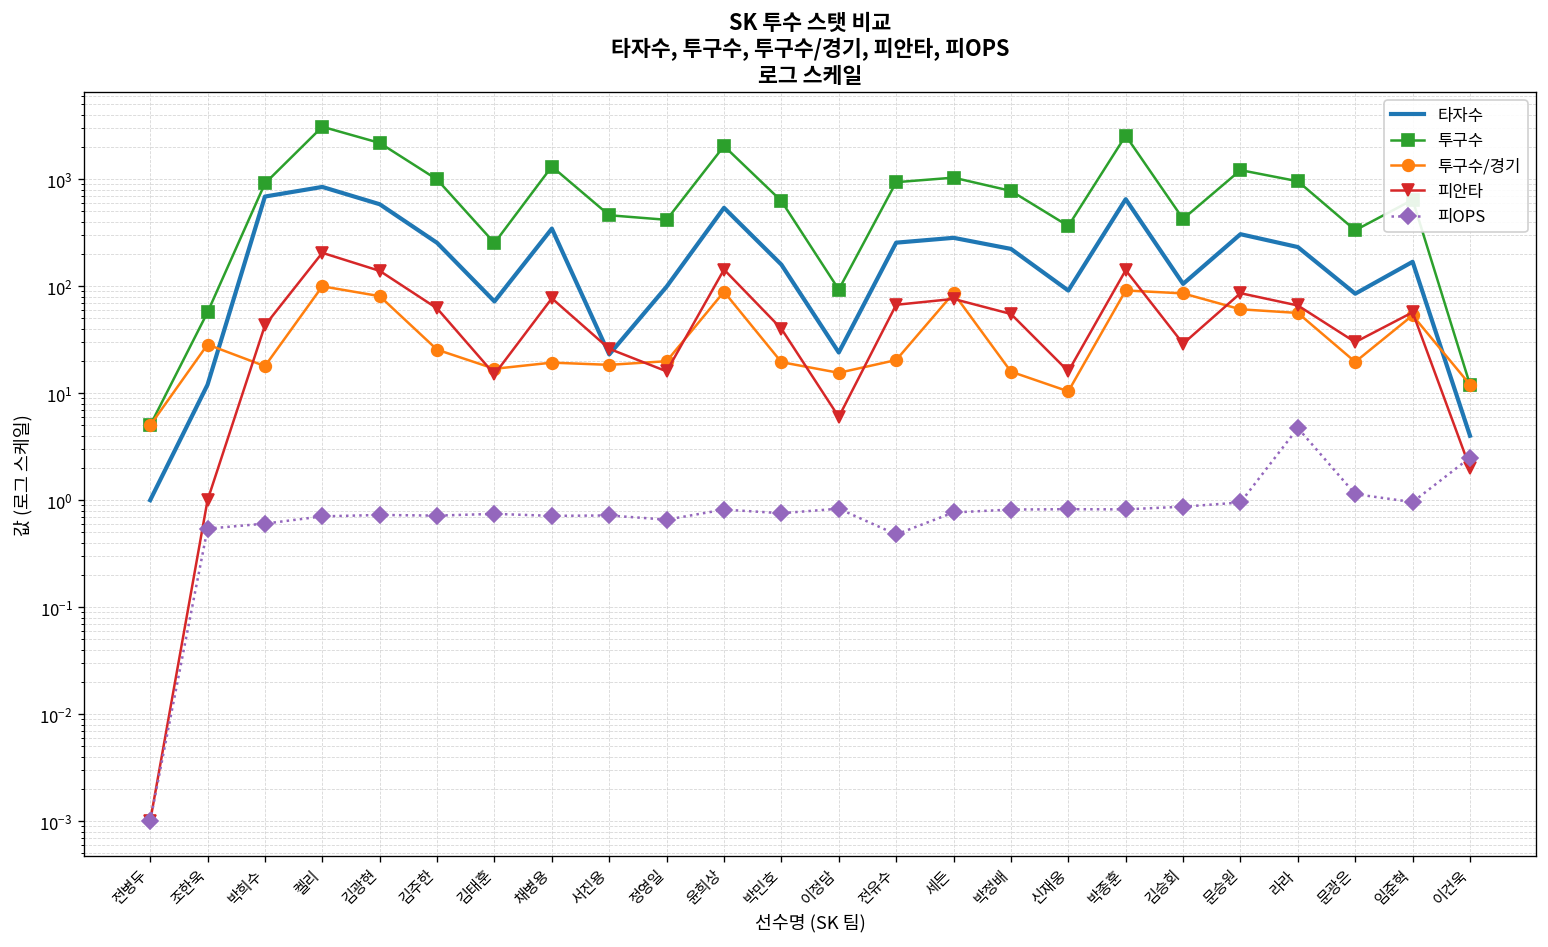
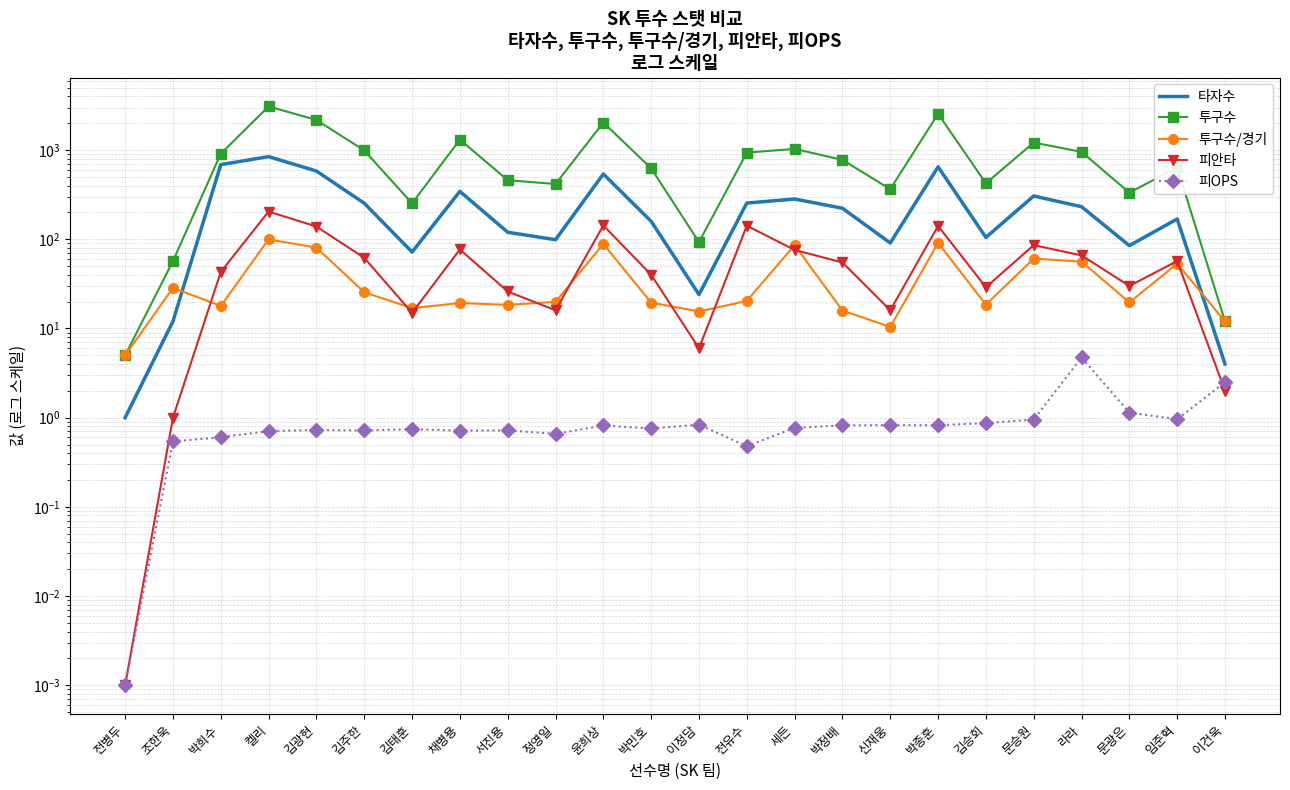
  {
    "타자수": {
      "전병두": 1,
      "조한욱": 12,
      "박희수": 700,
      "켈리": 800,
      "김광현": 600,
      "김주한": 250,
      "김태훈": 70,
      "채병용": 350,
-     "서진용": 23,
+     "서진용": 120,
      "정영일": 100,
      "윤희상": 500,
      "박민호": 160,
      "이정담": 24,
      "전유수": 260,
      "세든": 280,
      "박정배": 220,
      "신재웅": 90,
      "박종훈": 700,
      "김승회": 110,
      "문승원": 310,
      "라라": 230,
      "문광은": 90,
      "임준혁": 170,
      "이건욱": 4
    },
    "투구수": {
      "조한욱": 60,
      "박희수": 900,
      "켈리": 3100,
      "김광현": 2200,
      "김주한": 1000,
      "김태훈": 250,
      "채병용": 1300,
      "서진용": 500,
      "정영일": 400,
      "윤희상": 2000,
      "박민호": 600,
      "이정담": 90,
      "전유수": 900,
      "세든": 1000,
      "박정배": 800,
      "신재웅": 370,
      "박종훈": 2600,
      "김승회": 400,
      "문승원": 1200,
      "라라": 1000,
      "문광은": 330
    },
    "투구수/경기": {
      "조한욱": 29,
      "박희수": 18,
      "켈리": 100,
      "김광현": 80,
      "김주한": 26,
      "김태훈": 17,
      "채병용": 19,
      "서진용": 18,
      "정영일": 20,
      "윤희상": 90,
      "박민호": 20,
      "이정담": 16,
      "전유수": 20,
      "세든": 90,
      "박정배": 16,
      "신재웅": 10,
      "박종훈": 90,
-     "김승회": 90,
+     "김승회": 19,
      "문승원": 60,
      "라라": 60,
      "문광은": 20
    },
    "피안타": {
      "조한욱": 1,
      "박희수": 40,
      "켈리": 210,
      "김광현": 140,
      "김주한": 60,
      "김태훈": 15,
      "채병용": 80,
      "서진용": 26,
      "정영일": 16,
      "윤희상": 140,
      "박민호": 40,
      "이정담": 6,
-     "전유수": 70,
+     "전유수": 140,
      "세든": 80,
      "박정배": 60,
      "신재웅": 16,
      "박종훈": 140,
      "김승회": 29,
      "문승원": 90,
      "라라": 70,
      "문광은": 30,
      "이건욱": 2
    },
    "피OPS": {
      "조한욱": 0.5,
      "박희수": 0.6,
      "켈리": 0.7,
      "김광현": 0.7,
      "김주한": 0.7,
      "김태훈": 0.7,
      "채병용": 0.7,
      "서진용": 0.7,
      "정영일": 0.7,
      "윤희상": 0.8,
      "박민호": 0.8,
      "이정담": 0.8,
      "전유수": 0.5,
      "세든": 0.8,
      "박정배": 0.8,
      "신재웅": 0.8,
      "박종훈": 0.8,
      "김승회": 0.9,
      "문승원": 1,
      "라라": 5,
      "문광은": 1.1,
      "임준혁": 1,
      "이건욱": 2.5
    }
  }
